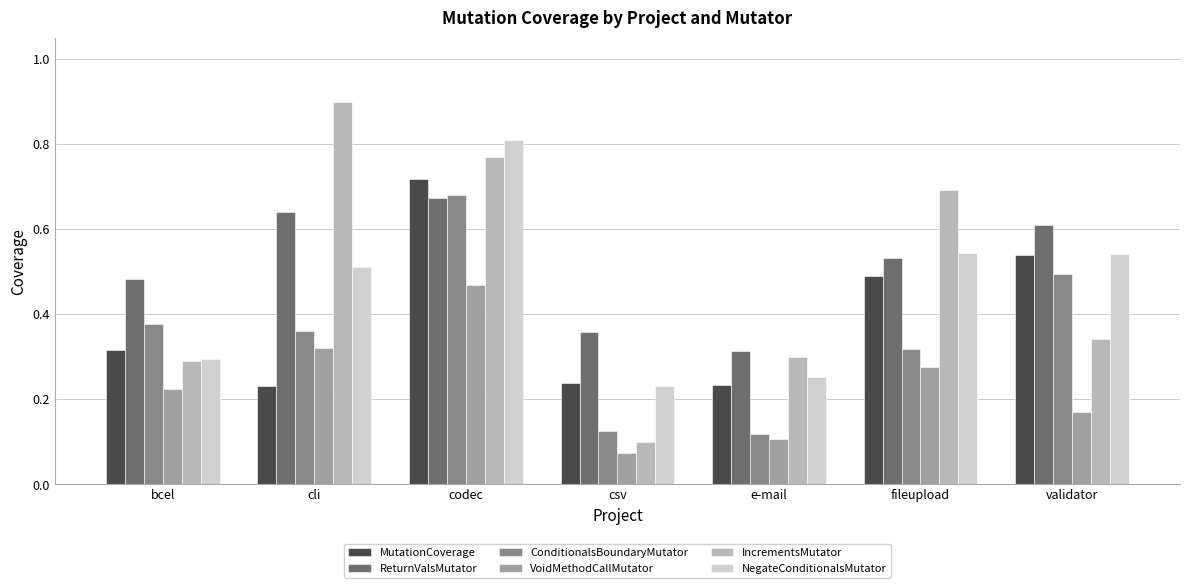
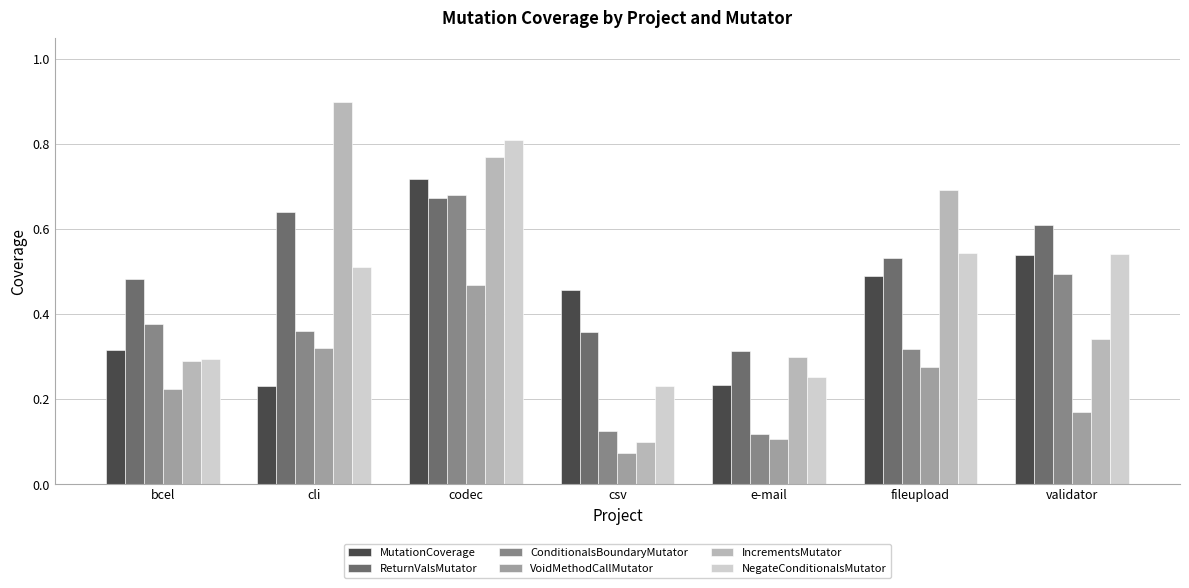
  {
    "MutationCoverage": {
      "bcel": 0.32,
      "cli": 0.23,
      "codec": 0.72,
-     "csv": 0.24,
+     "csv": 0.46,
      "e-mail": 0.23,
      "fileupload": 0.49,
      "validator": 0.54
    }
  }
